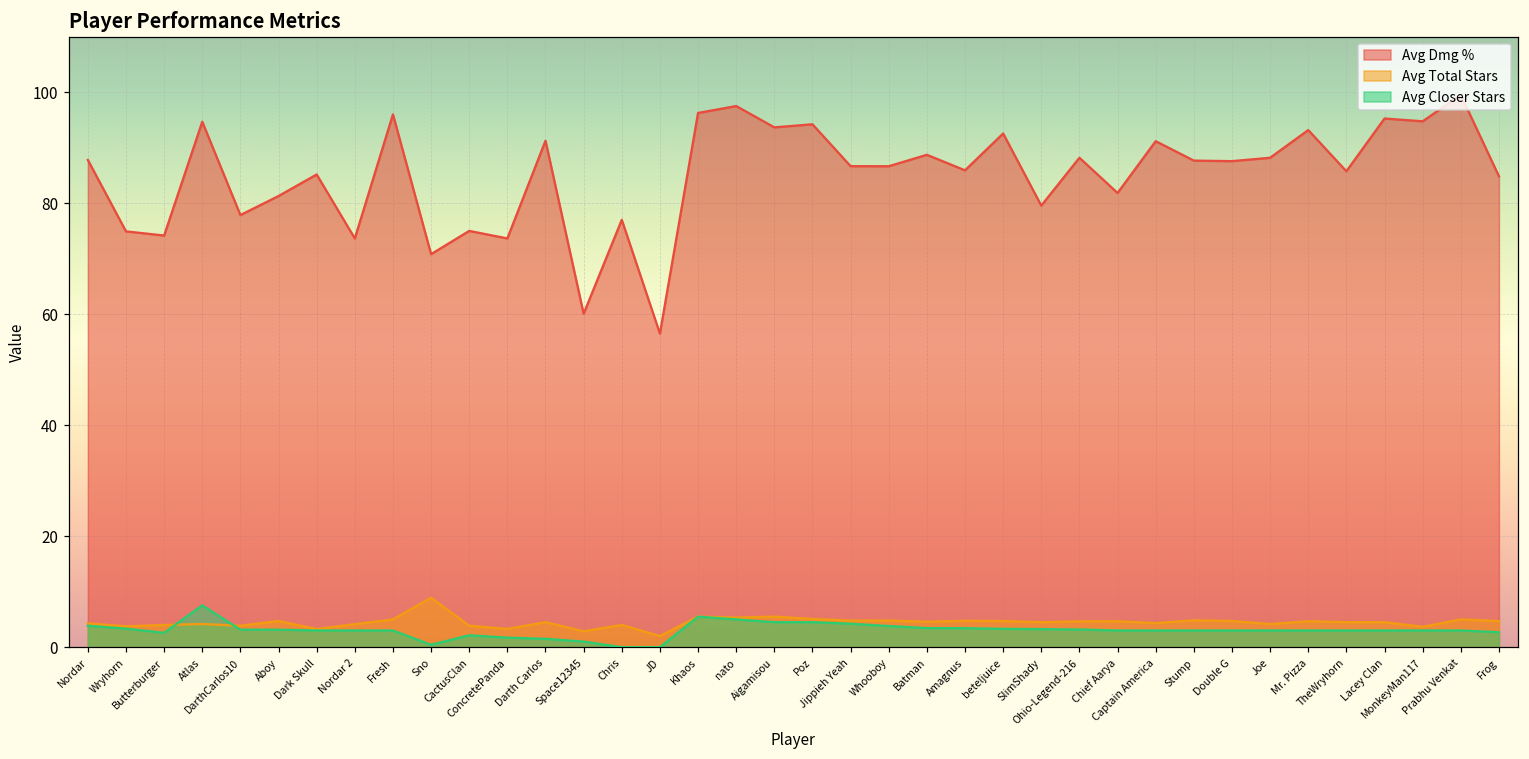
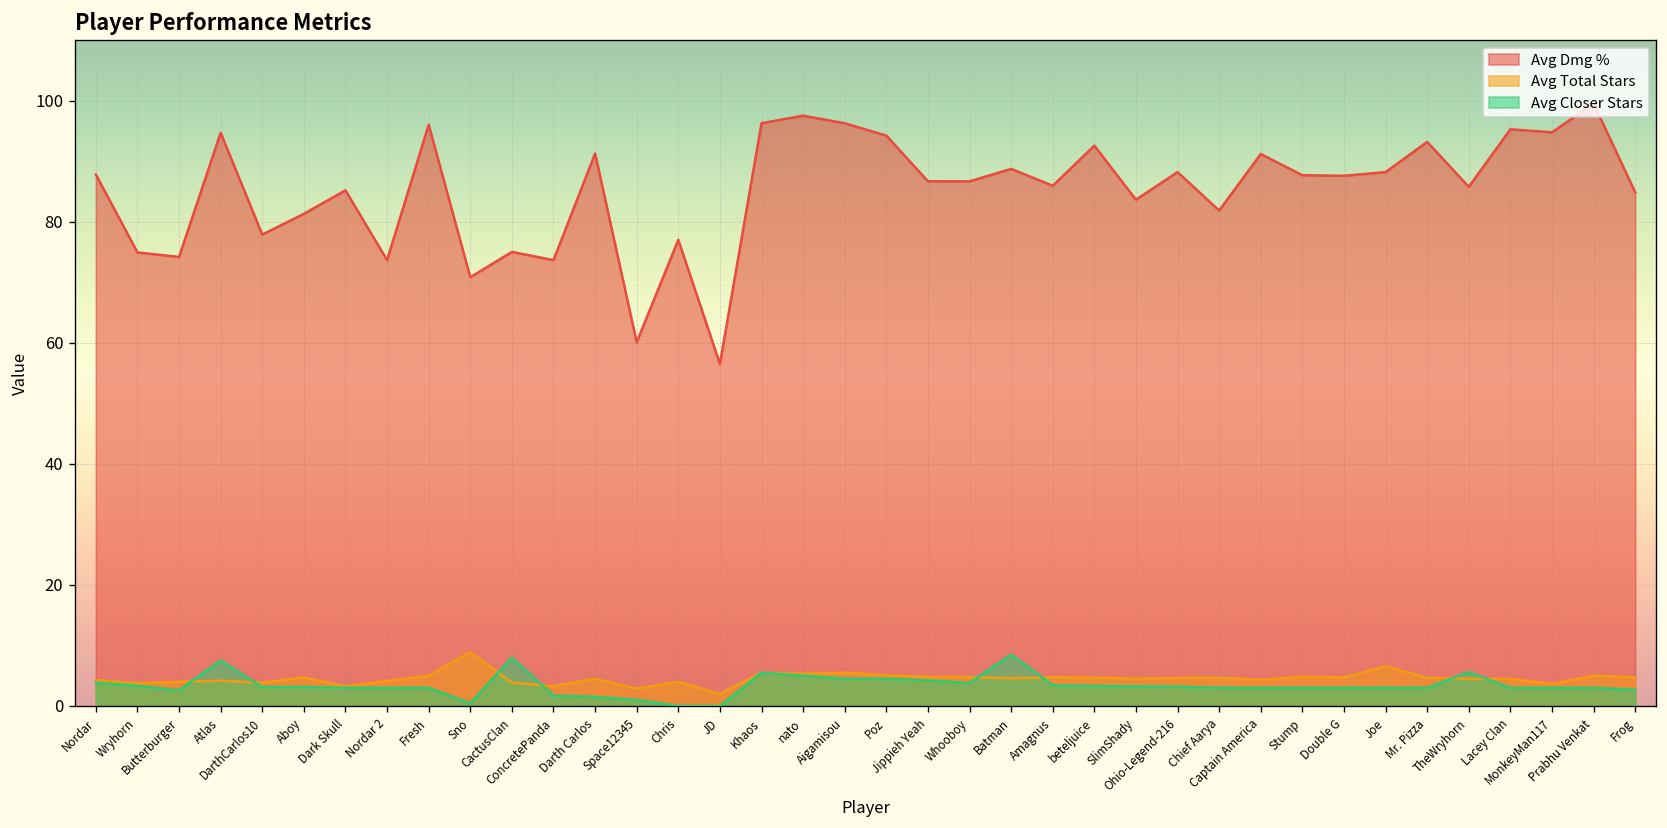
  {
    "Avg Dmg %": {
      "Nordar": 88,
      "Wryhorn": 75,
      "Butterburger": 74,
      "Atlas": 95,
      "DarthCarlos10": 78,
      "Aboy": 81,
      "Dark Skull": 85,
      "Nordar 2": 74,
      "Fresh": 96,
      "Sno": 71,
      "CactusClan": 75,
      "ConcretePanda": 74,
      "Darth Carlos": 91,
      "Space12345": 60,
      "Chris": 77,
      "JD": 57,
      "Khaos": 96,
      "nato": 98,
-     "Aigamisou": 94,
+     "Aigamisou": 96,
      "Poz": 94,
      "Jippieh Yeah": 87,
      "Whooboy": 87,
      "Batman": 89,
      "Amagnus": 86,
      "beteljuice": 93,
-     "SlimShady": 80,
+     "SlimShady": 84,
      "Ohio-Legend-216": 88,
      "Chief Aarya": 82,
      "Captain America": 91,
      "Stump": 88,
      "Double G": 88,
      "Joe": 88,
      "Mr. Pizza": 93,
      "TheWryhorn": 86,
      "Lacey Clan": 95,
      "MonkeyMan117": 95,
      "Frog": 85
    },
    "Avg Total Stars": {
      "Butterburger": 4,
      "Atlas": 4,
      "DarthCarlos10": 4,
      "Aboy": 5,
      "Nordar 2": 4,
      "Fresh": 5,
      "Sno": 9,
      "CactusClan": 4,
      "ConcretePanda": 3,
      "Darth Carlos": 5,
      "Space12345": 3,
      "Chris": 4,
      "JD": 2,
      "Aigamisou": 6,
      "Poz": 5,
      "Jippieh Yeah": 5,
      "Whooboy": 5,
      "Batman": 5,
      "Amagnus": 5,
      "beteljuice": 5,
      "SlimShady": 5,
      "Ohio-Legend-216": 5,
      "Chief Aarya": 5,
      "Captain America": 4,
      "Stump": 5,
      "Double G": 5,
-     "Joe": 4,
+     "Joe": 7,
      "Mr. Pizza": 5,
      "TheWryhorn": 5,
      "Lacey Clan": 5,
      "MonkeyMan117": 4,
      "Prabhu Venkat": 5,
      "Frog": 5
    },
    "Avg Closer Stars": {
      "Butterburger": 3,
      "Atlas": 8,
      "DarthCarlos10": 3,
      "Aboy": 3,
      "Nordar 2": 3,
      "Fresh": 3,
      "Sno": 0,
-     "CactusClan": 2,
+     "CactusClan": 8,
      "ConcretePanda": 2,
      "Darth Carlos": 2,
      "Space12345": 1,
      "Chris": 0,
      "JD": 0,
      "Aigamisou": 5,
      "Poz": 5,
      "Jippieh Yeah": 4,
      "Whooboy": 4,
-     "Batman": 3,
+     "Batman": 9,
      "Amagnus": 3,
      "beteljuice": 3,
      "SlimShady": 3,
      "Ohio-Legend-216": 3,
      "Chief Aarya": 3,
      "Captain America": 3,
      "Stump": 3,
      "Double G": 3,
      "Joe": 3,
      "Mr. Pizza": 3,
-     "TheWryhorn": 3,
+     "TheWryhorn": 6,
      "Lacey Clan": 3,
      "MonkeyMan117": 3,
      "Prabhu Venkat": 3,
      "Frog": 3
    }
  }
